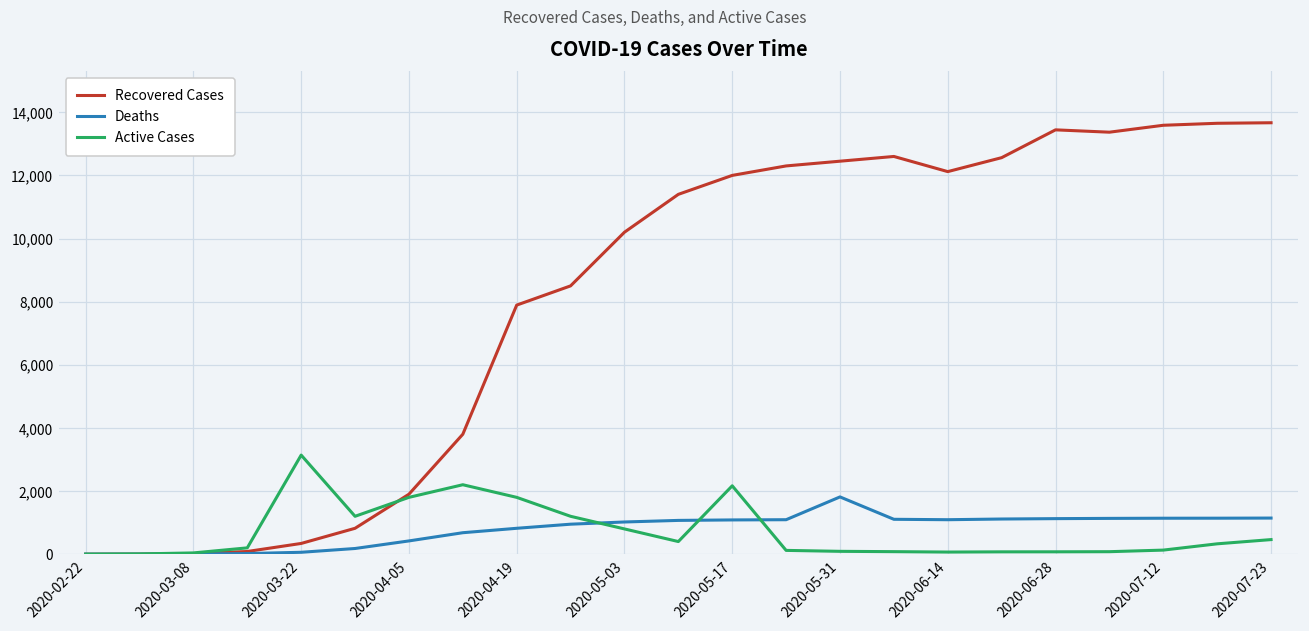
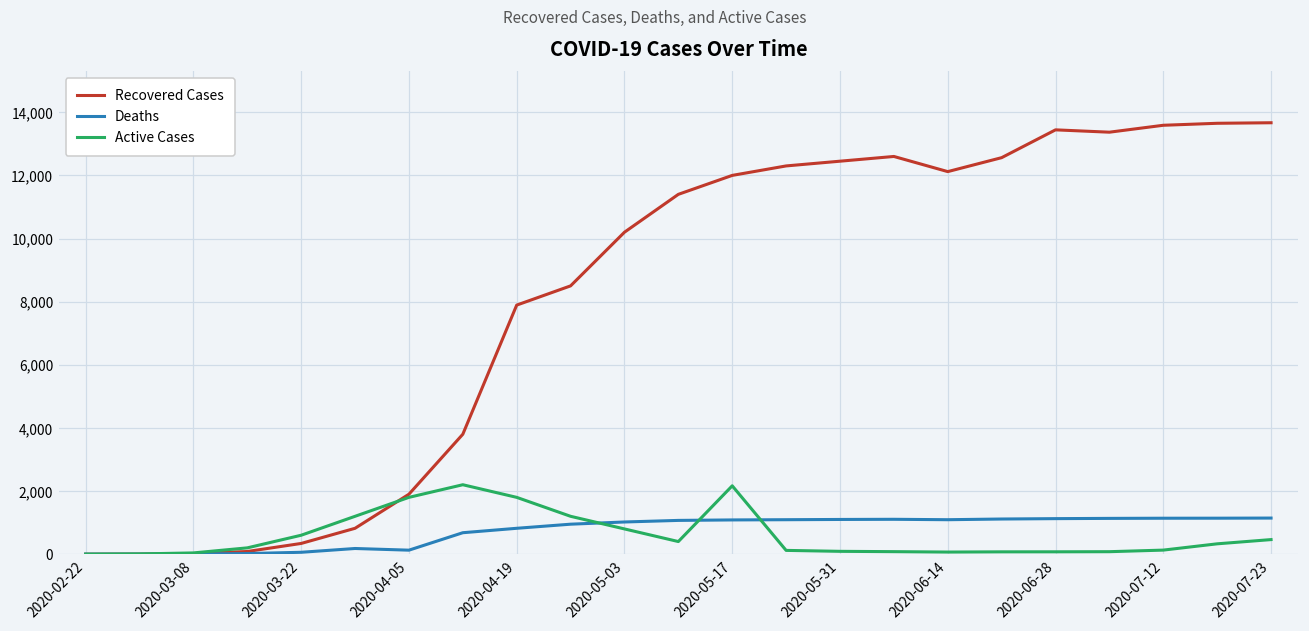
  {
    "Recovered Cases": {
      "2020-03-22": "300",
      "2020-04-05": "1,900",
      "2020-04-19": "7,900",
      "2020-05-03": "10,200",
      "2020-05-17": "12,000",
      "2020-05-31": "12,500",
      "2020-06-14": "12,100",
      "2020-06-28": "13,400",
      "2020-07-12": "13,600",
      "2020-07-23": "13,700"
    },
    "Deaths": {
      "2020-03-22": "100",
-     "2020-04-05": "400",
+     "2020-04-05": "100",
      "2020-04-19": "800",
      "2020-05-03": "1,000",
      "2020-05-17": "1,100",
-     "2020-05-31": "1,800",
+     "2020-05-31": "1,100",
      "2020-06-14": "1,100",
      "2020-06-28": "1,100",
      "2020-07-12": "1,100",
      "2020-07-23": "1,100"
    },
    "Active Cases": {
-     "2020-03-22": "3,100",
+     "2020-03-22": "600",
      "2020-04-05": "1,800",
      "2020-04-19": "1,800",
      "2020-05-03": "800",
      "2020-05-17": "2,200",
      "2020-05-31": "100",
      "2020-06-14": "100",
      "2020-06-28": "100",
      "2020-07-12": "100",
      "2020-07-23": "500"
    }
  }
